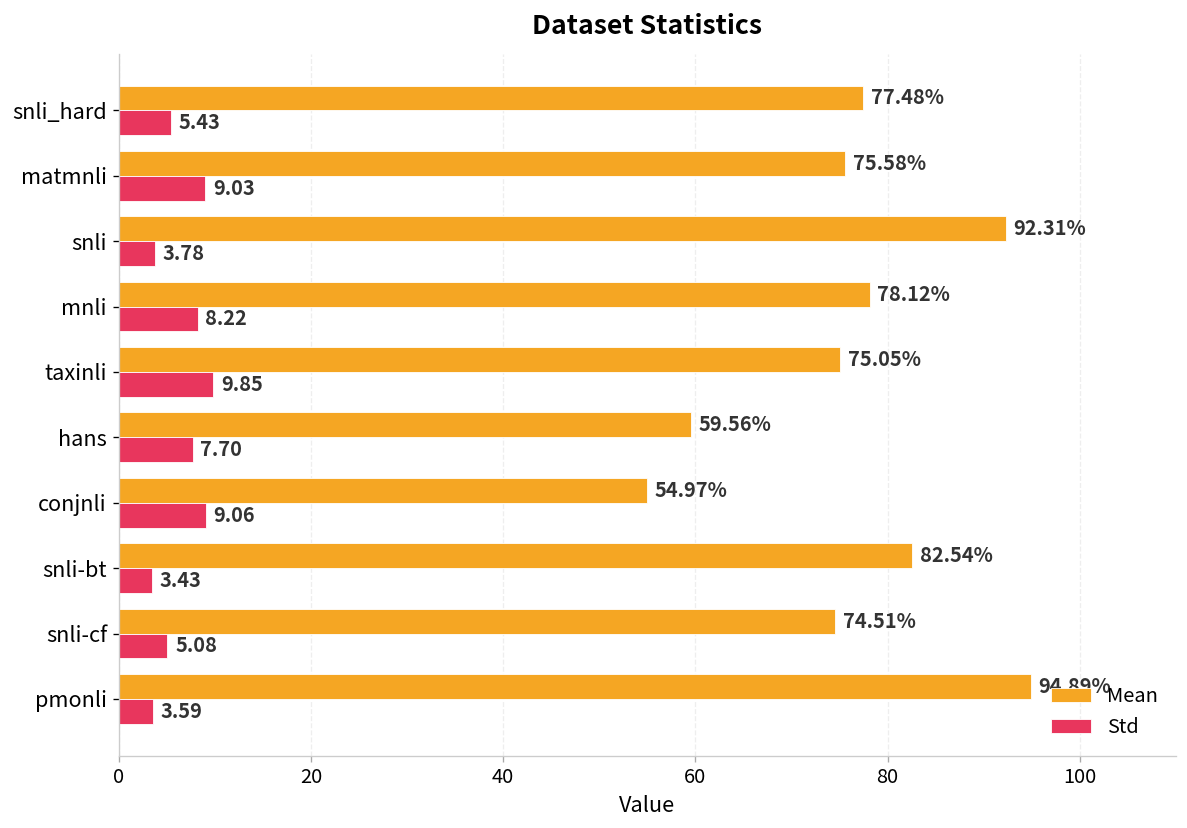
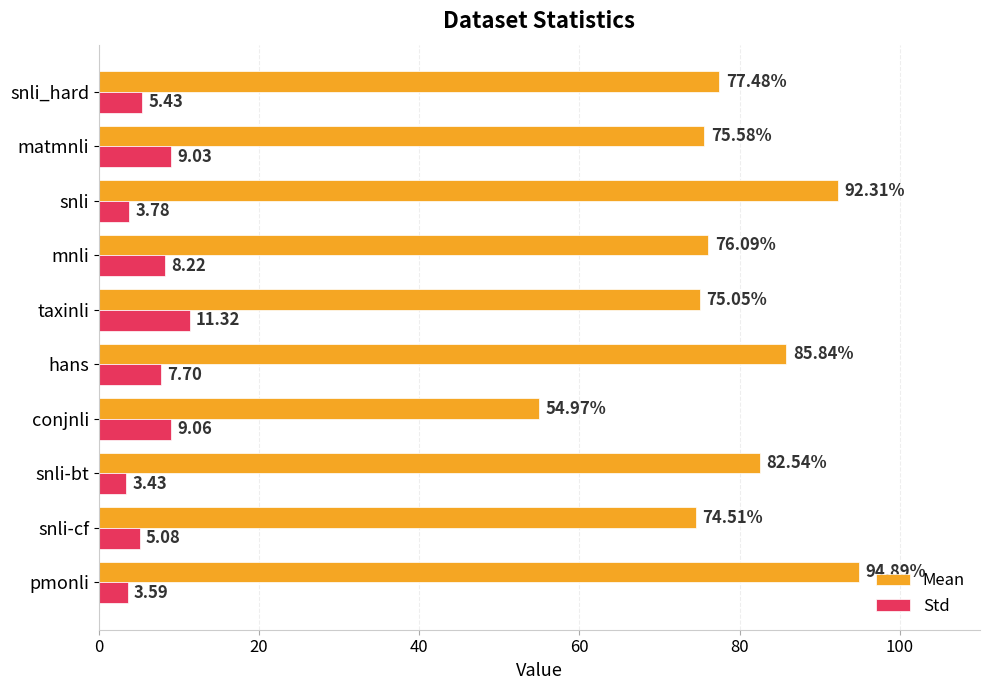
  {
    "Mean": {
      "snli_hard": "77.48%",
      "matmnli": "75.58%",
      "snli": "92.31%",
-     "mnli": "78.12%",
+     "mnli": "76.09%",
      "taxinli": "75.05%",
-     "hans": "59.56%",
+     "hans": "85.84%",
      "conjnli": "54.97%",
      "snli-bt": "82.54%",
      "snli-cf": "74.51%",
      "pmonli": "94.89%"
    },
    "Std": {
      "snli_hard": "5.43",
      "matmnli": "9.03",
      "snli": "3.78",
      "mnli": "8.22",
-     "taxinli": "9.85",
+     "taxinli": "11.32",
      "hans": "7.70",
      "conjnli": "9.06",
      "snli-bt": "3.43",
      "snli-cf": "5.08",
      "pmonli": "3.59"
    }
  }
